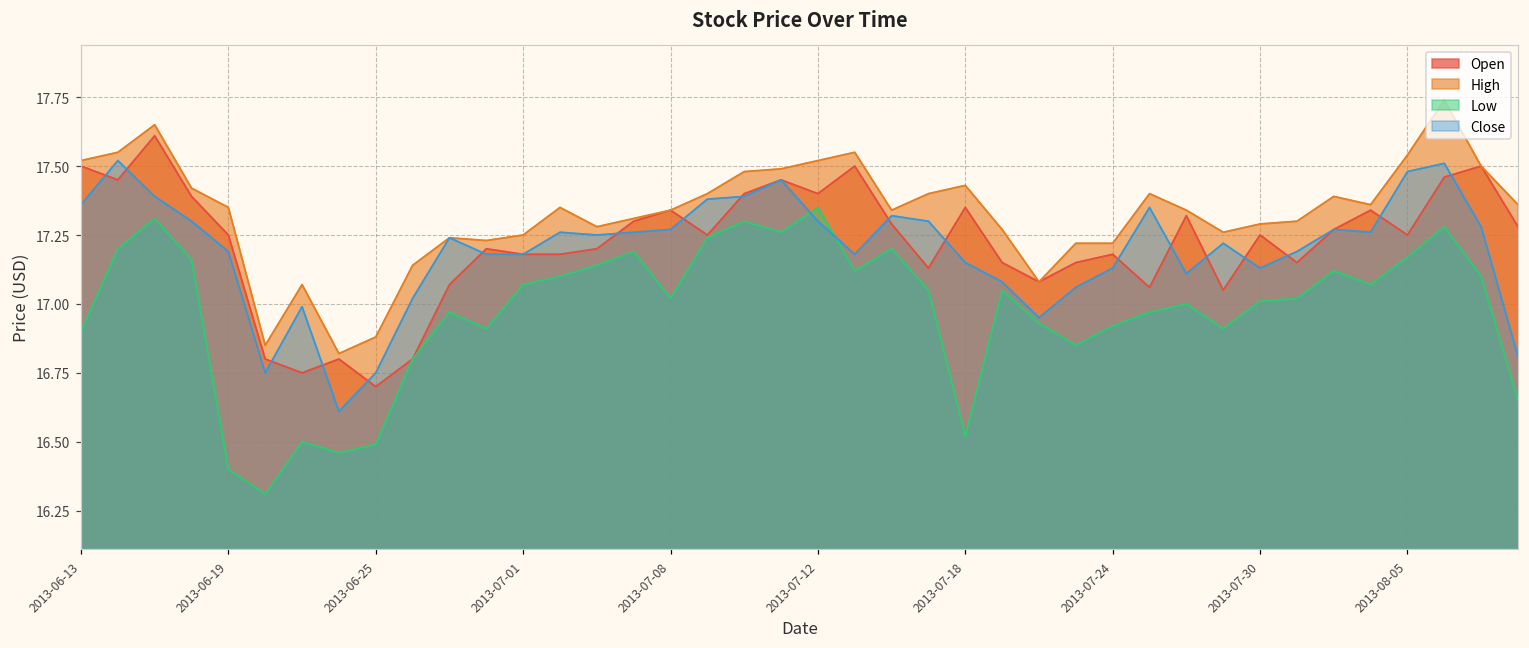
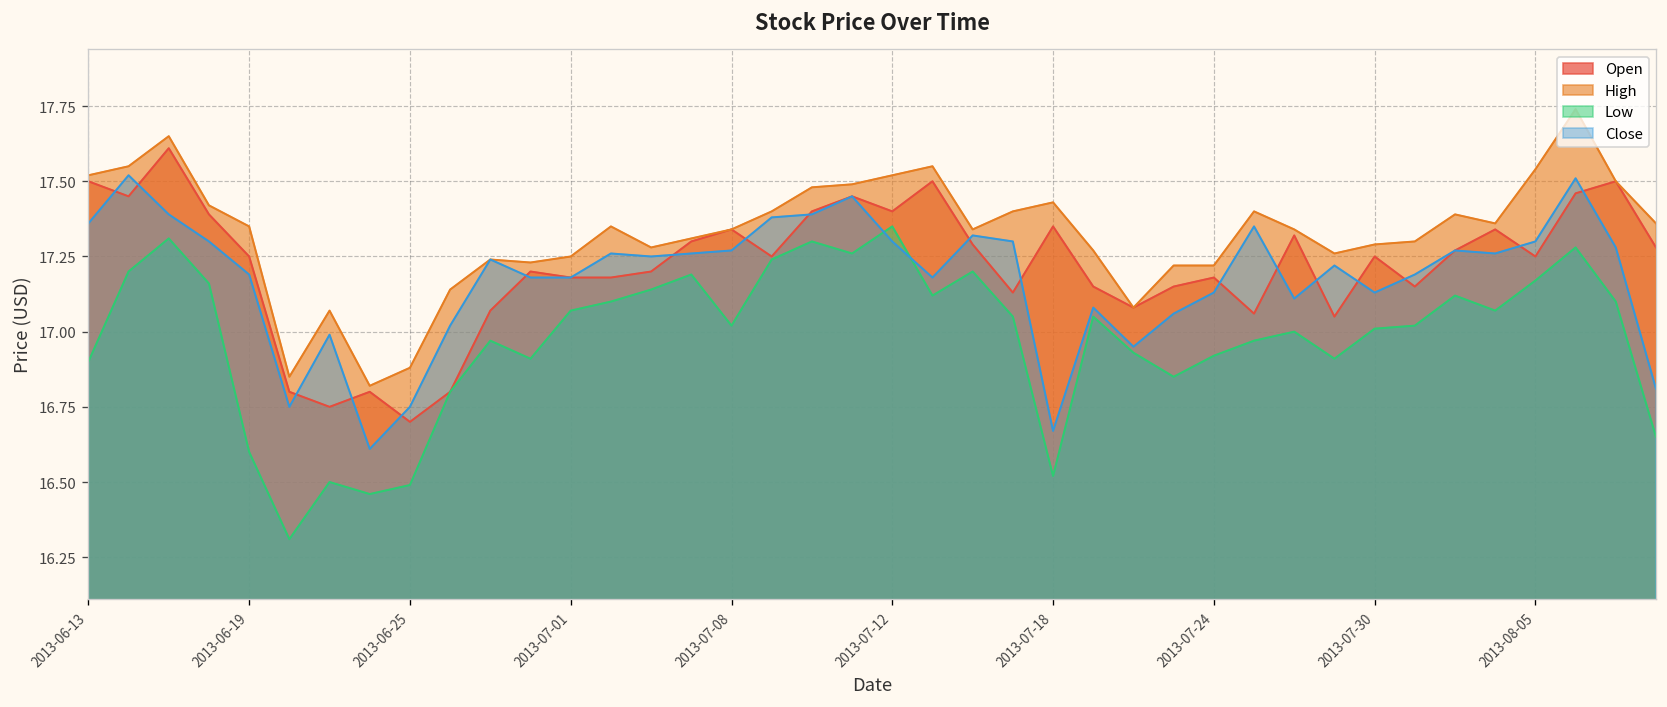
  {
    "Low": {
      "2013-06-13": 16.9,
-     "2013-06-19": 16.4,
+     "2013-06-19": 16.6,
      "2013-06-25": 16.49,
      "2013-07-01": 17.07,
      "2013-07-08": 17.02,
      "2013-07-12": 17.35,
      "2013-07-18": 16.52,
      "2013-07-24": 16.92,
      "2013-07-30": 17.01,
      "2013-08-05": 17.17
    },
    "Close": {
      "2013-06-13": 17.36,
      "2013-06-19": 17.19,
      "2013-06-25": 16.75,
      "2013-07-08": 17.27,
      "2013-07-12": 17.30,
-     "2013-07-18": 17.15,
+     "2013-07-18": 16.67,
      "2013-07-24": 17.13,
      "2013-07-30": 17.13,
-     "2013-08-05": 17.48
+     "2013-08-05": 17.30
    }
  }
